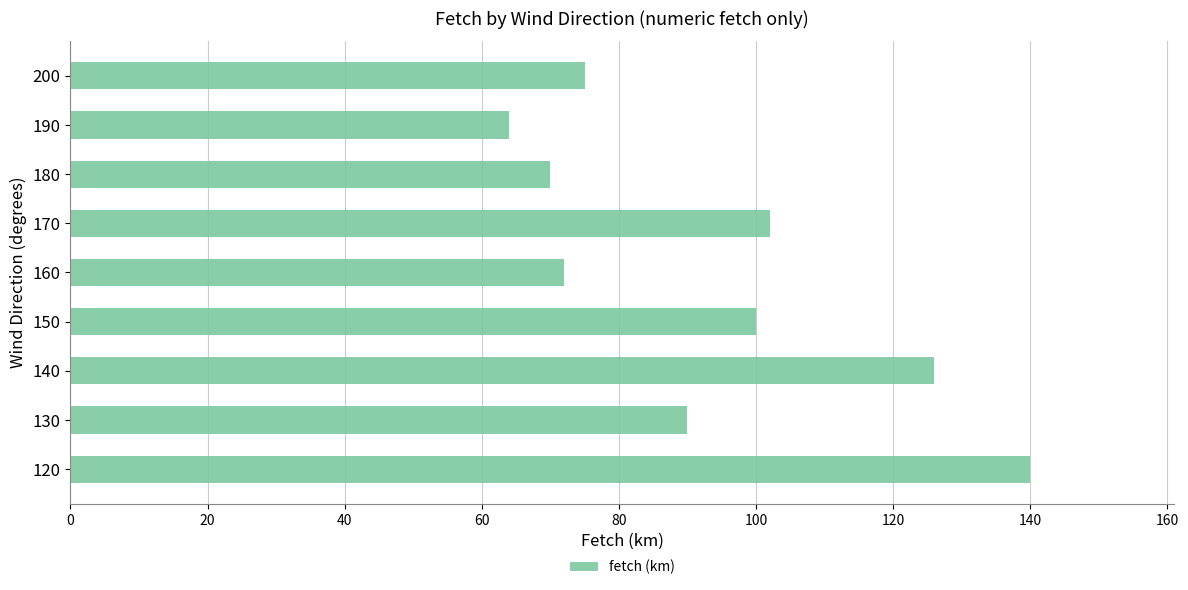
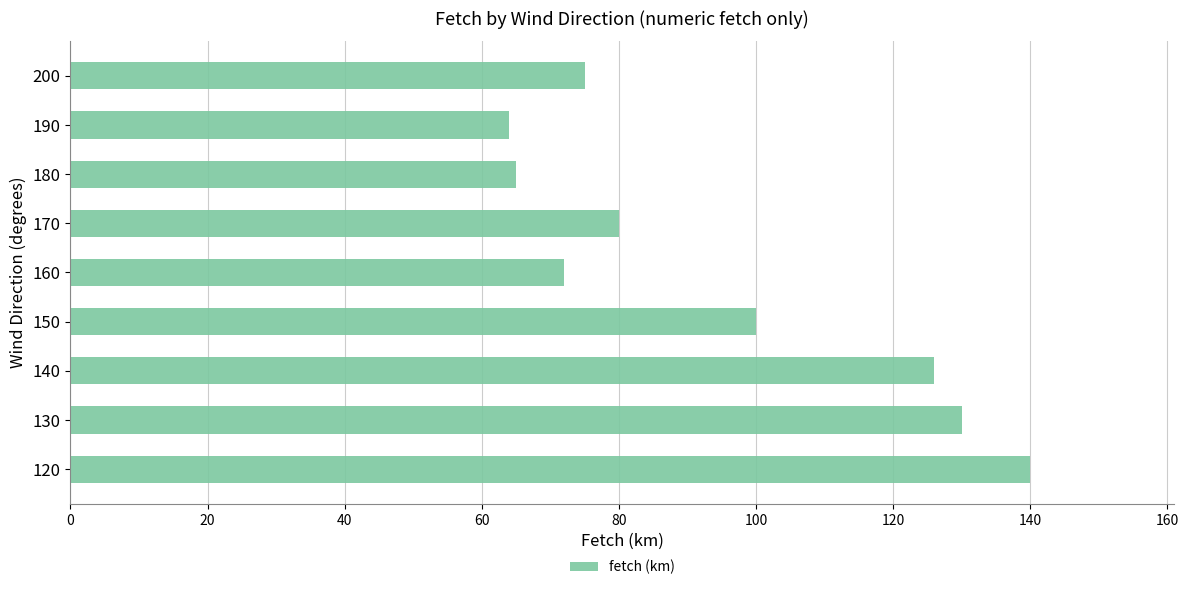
  {
    "200": 75,
    "190": 64,
-   "180": 70,
-   "170": 102,
+   "180": 65,
+   "170": 80,
    "160": 72,
    "150": 100,
    "140": 126,
-   "130": 90,
+   "130": 130,
    "120": 140
  }
